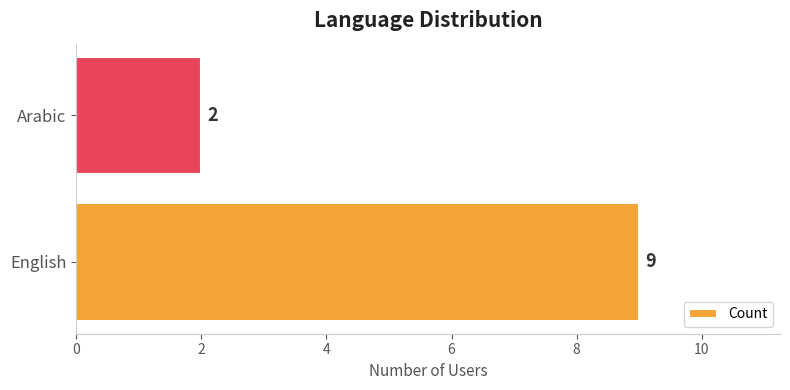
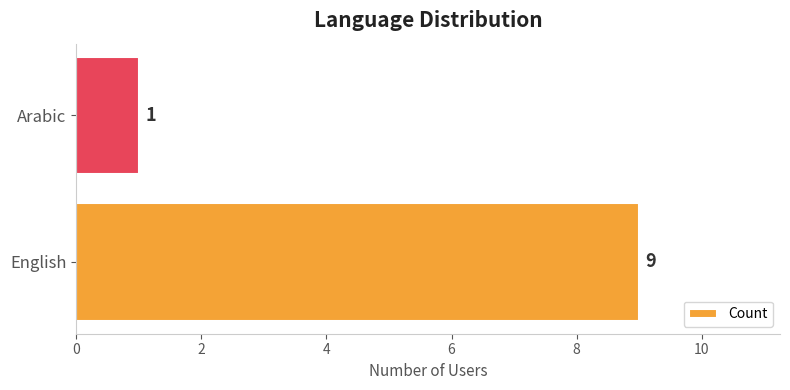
  {
-   "Arabic": 2,
+   "Arabic": 1,
    "English": 9
  }
